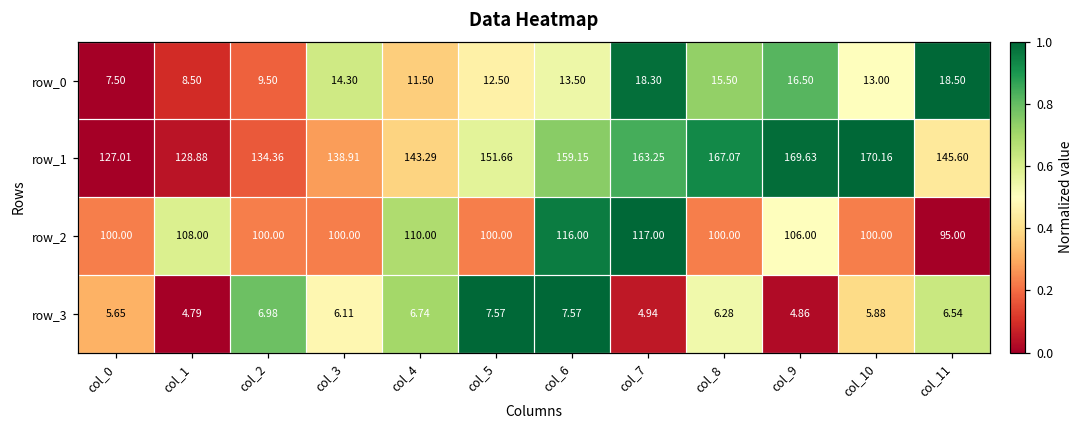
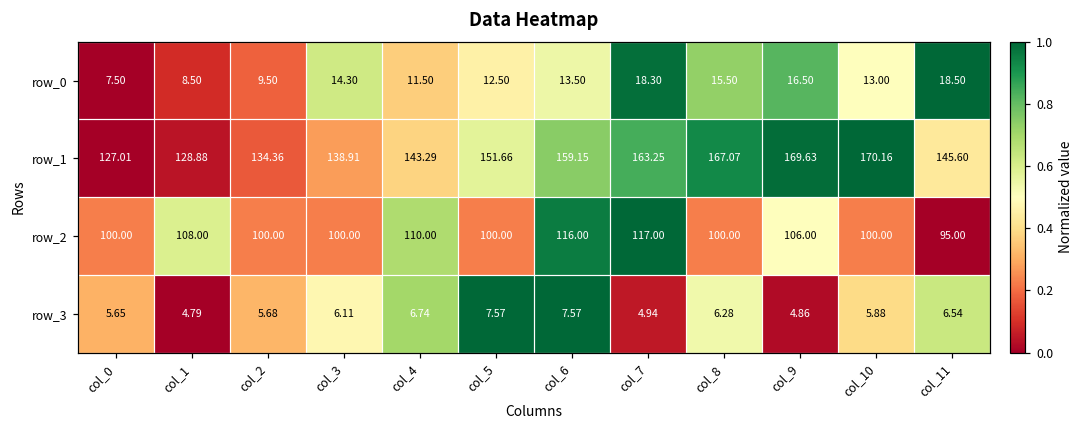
  {
    "row_0": {
      "col_0": 7.50,
      "col_1": 8.50,
      "col_2": 9.50,
      "col_3": 14.30,
      "col_4": 11.50,
      "col_5": 12.50,
      "col_6": 13.50,
      "col_7": 18.30,
      "col_8": 15.50,
      "col_9": 16.50,
      "col_10": 13.00,
      "col_11": 18.50
    },
    "row_1": {
      "col_0": 127.01,
      "col_1": 128.88,
      "col_2": 134.36,
      "col_3": 138.91,
      "col_4": 143.29,
      "col_5": 151.66,
      "col_6": 159.15,
      "col_7": 163.25,
      "col_8": 167.07,
      "col_9": 169.63,
      "col_10": 170.16,
      "col_11": 145.60
    },
    "row_2": {
      "col_0": 100.00,
      "col_1": 108.00,
      "col_2": 100.00,
      "col_3": 100.00,
      "col_4": 110.00,
      "col_5": 100.00,
      "col_6": 116.00,
      "col_7": 117.00,
      "col_8": 100.00,
      "col_9": 106.00,
      "col_10": 100.00,
      "col_11": 95.00
    },
    "row_3": {
      "col_0": 5.65,
      "col_1": 4.79,
-     "col_2": 6.98,
+     "col_2": 5.68,
      "col_3": 6.11,
      "col_4": 6.74,
      "col_5": 7.57,
      "col_6": 7.57,
      "col_7": 4.94,
      "col_8": 6.28,
      "col_9": 4.86,
      "col_10": 5.88,
      "col_11": 6.54
    }
  }
